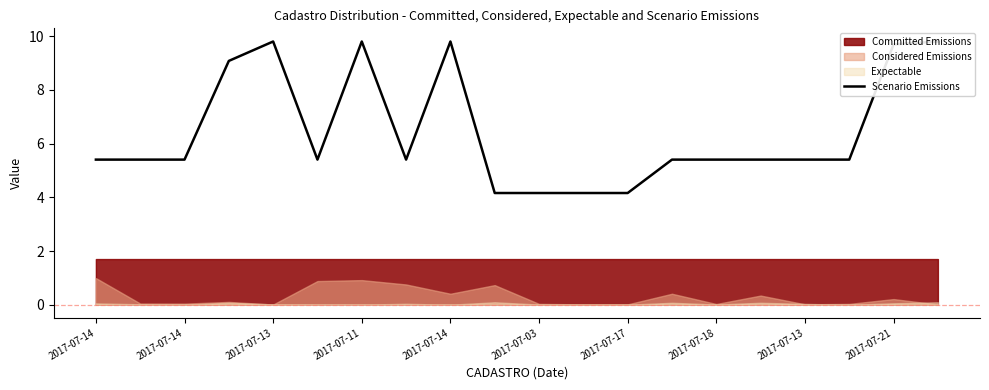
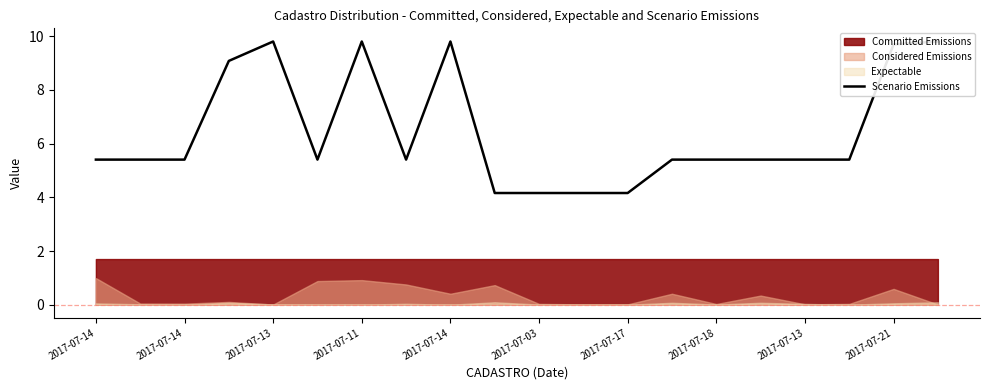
  {
    "Scenario Emissions": {
      "2017-07-11": 9.8
    },
    "Committed Emissions": {
      "2017-07-11": 1.7,
      "2017-07-21": 1.7
    },
    "Considered Emissions": {
      "2017-07-11": 0.9,
-     "2017-07-21": 0.2
+     "2017-07-21": 0.6
    }
  }
